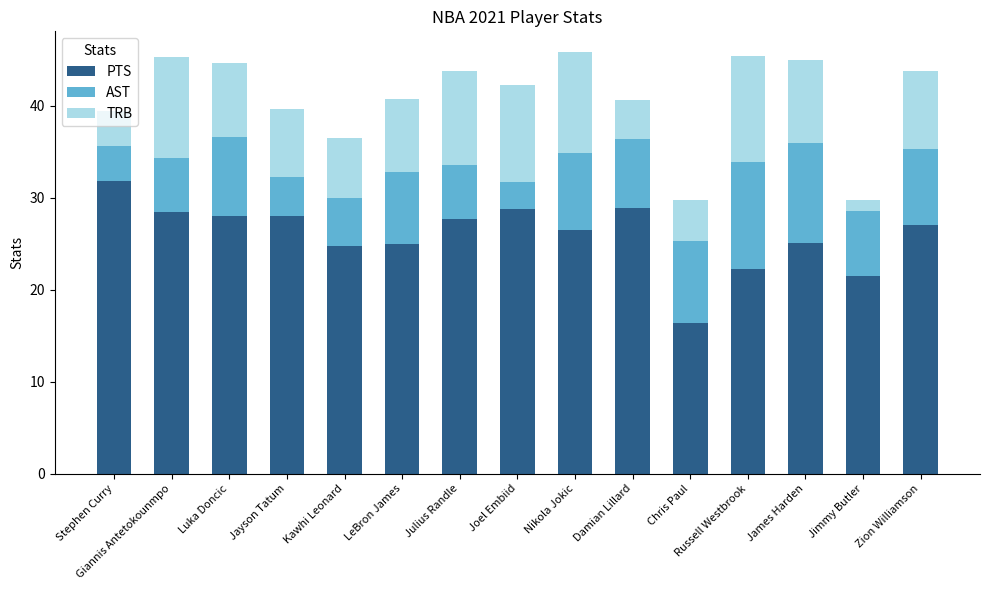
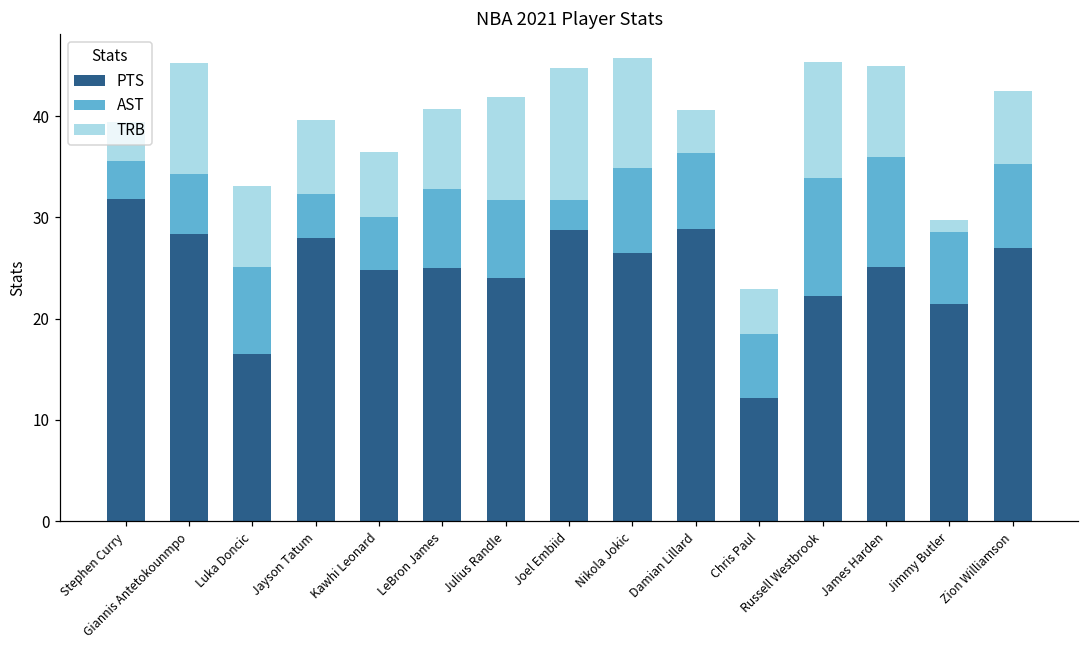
  {
    "PTS": {
      "Stephen Curry": 32,
      "Giannis Antetokounmpo": 28,
-     "Luka Doncic": 28,
+     "Luka Doncic": 17,
      "Jayson Tatum": 28,
      "Kawhi Leonard": 25,
      "LeBron James": 25,
-     "Julius Randle": 28,
+     "Julius Randle": 24,
      "Joel Embiid": 29,
      "Nikola Jokic": 27,
      "Damian Lillard": 29,
-     "Chris Paul": 16,
+     "Chris Paul": 12,
      "Russell Westbrook": 22,
      "James Harden": 25,
      "Jimmy Butler": 22,
      "Zion Williamson": 27
    },
    "AST": {
      "Stephen Curry": 4,
      "Giannis Antetokounmpo": 6,
      "Luka Doncic": 9,
      "Jayson Tatum": 4,
      "Kawhi Leonard": 5,
      "LeBron James": 8,
-     "Julius Randle": 6,
+     "Julius Randle": 8,
      "Joel Embiid": 3,
      "Nikola Jokic": 8,
      "Damian Lillard": 7,
-     "Chris Paul": 9,
+     "Chris Paul": 6,
      "Russell Westbrook": 12,
      "James Harden": 11,
      "Jimmy Butler": 7,
      "Zion Williamson": 8
    },
    "TRB": {
      "Giannis Antetokounmpo": 11,
      "Luka Doncic": 8,
      "Jayson Tatum": 7,
      "Kawhi Leonard": 7,
      "LeBron James": 8,
      "Julius Randle": 10,
-     "Joel Embiid": 11,
+     "Joel Embiid": 13,
      "Nikola Jokic": 11,
      "Damian Lillard": 4,
      "Chris Paul": 4,
      "Russell Westbrook": 12,
      "James Harden": 9,
      "Jimmy Butler": 1,
-     "Zion Williamson": 9
+     "Zion Williamson": 7
    }
  }
